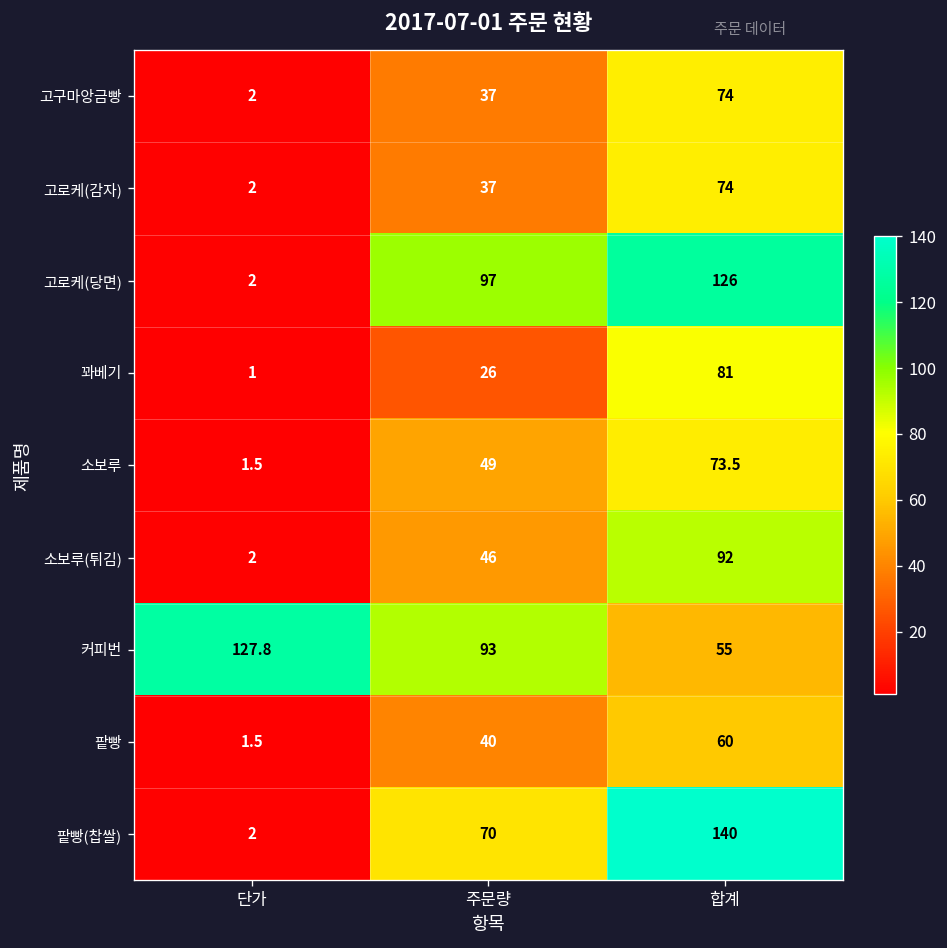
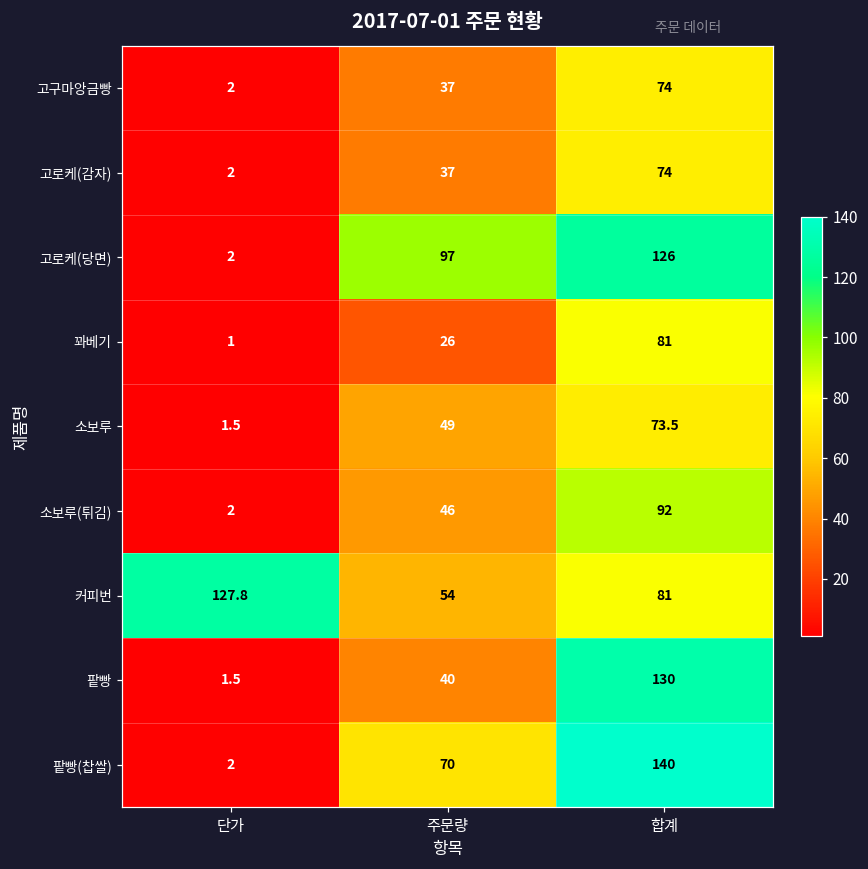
  {
    "고구마앙금빵": {
      "단가": 2,
      "주문량": 37,
      "합계": 74
    },
    "고로케(감자)": {
      "단가": 2,
      "주문량": 37,
      "합계": 74
    },
    "고로케(당면)": {
      "단가": 2,
      "주문량": 97,
      "합계": 126
    },
    "꽈베기": {
      "단가": 1,
      "주문량": 26,
      "합계": 81
    },
    "소보루": {
      "단가": 1.5,
      "주문량": 49,
      "합계": 73.5
    },
    "소보루(튀김)": {
      "단가": 2,
      "주문량": 46,
      "합계": 92
    },
    "커피번": {
      "단가": 127.8,
-     "주문량": 93,
-     "합계": 55
+     "주문량": 54,
+     "합계": 81
    },
    "팥빵": {
      "단가": 1.5,
      "주문량": 40,
-     "합계": 60
+     "합계": 130
    },
    "팥빵(찹쌀)": {
      "단가": 2,
      "주문량": 70,
      "합계": 140
    }
  }
